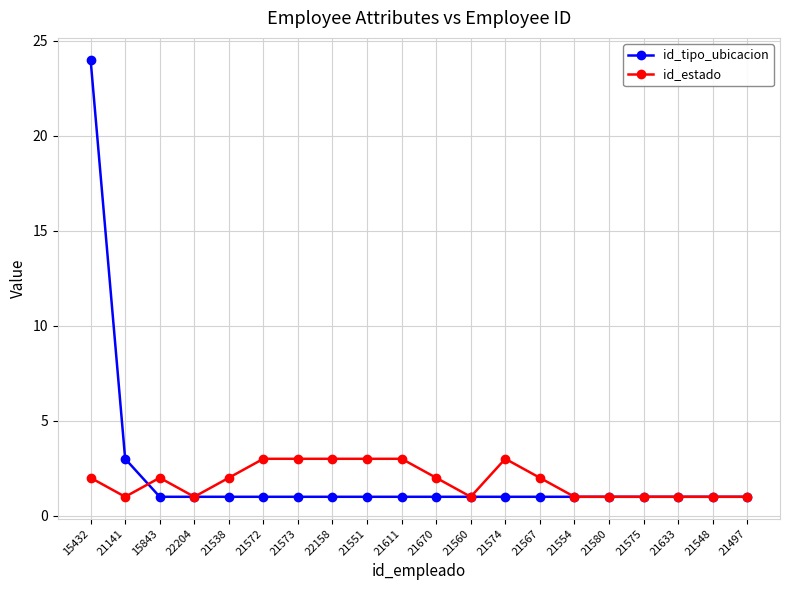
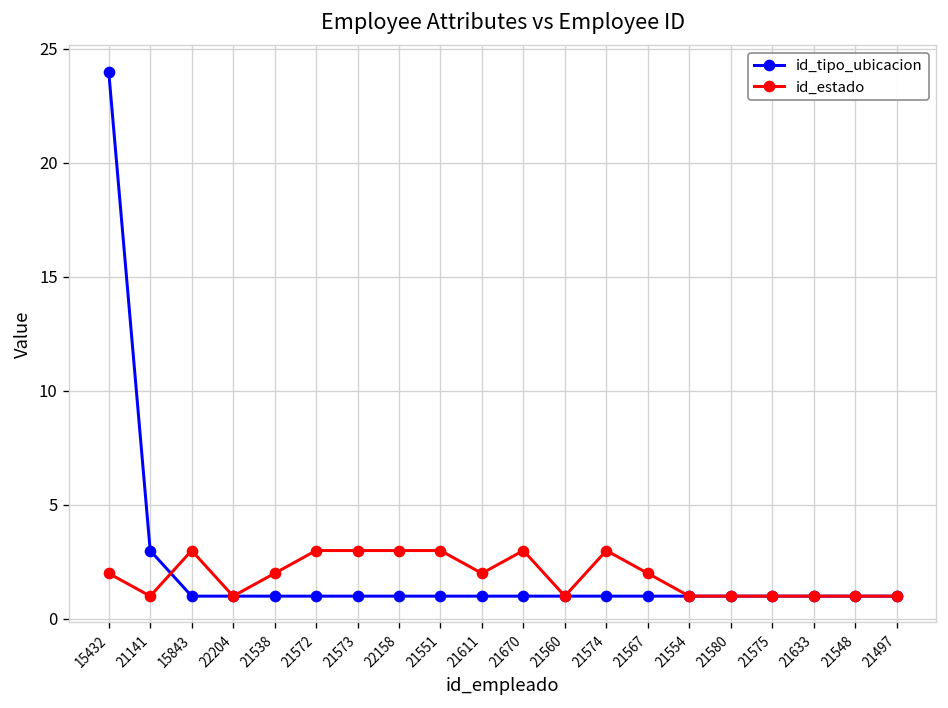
  {
    "id_tipo_ubicacion": {
      "15432": 24,
      "21141": 3,
      "15843": 1,
      "21538": 1,
      "21572": 1,
      "21573": 1,
      "22158": 1,
      "21551": 1,
      "21611": 1,
      "21670": 1,
      "21574": 1,
      "21567": 1
    },
    "id_estado": {
      "15432": 2,
      "21141": 1,
-     "15843": 2,
+     "15843": 3,
      "21538": 2,
      "21572": 3,
      "21573": 3,
      "22158": 3,
      "21551": 3,
-     "21611": 3,
-     "21670": 2,
+     "21611": 2,
+     "21670": 3,
      "21574": 3,
      "21567": 2
    }
  }
